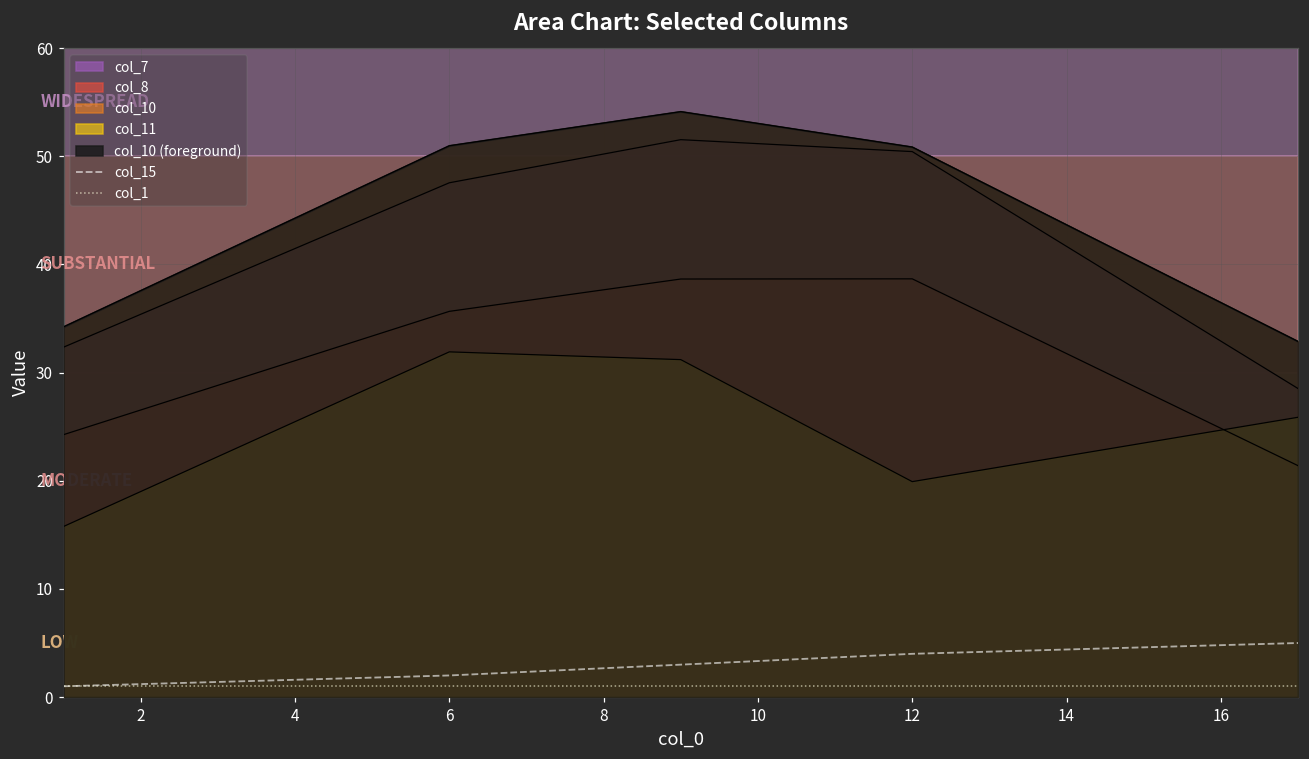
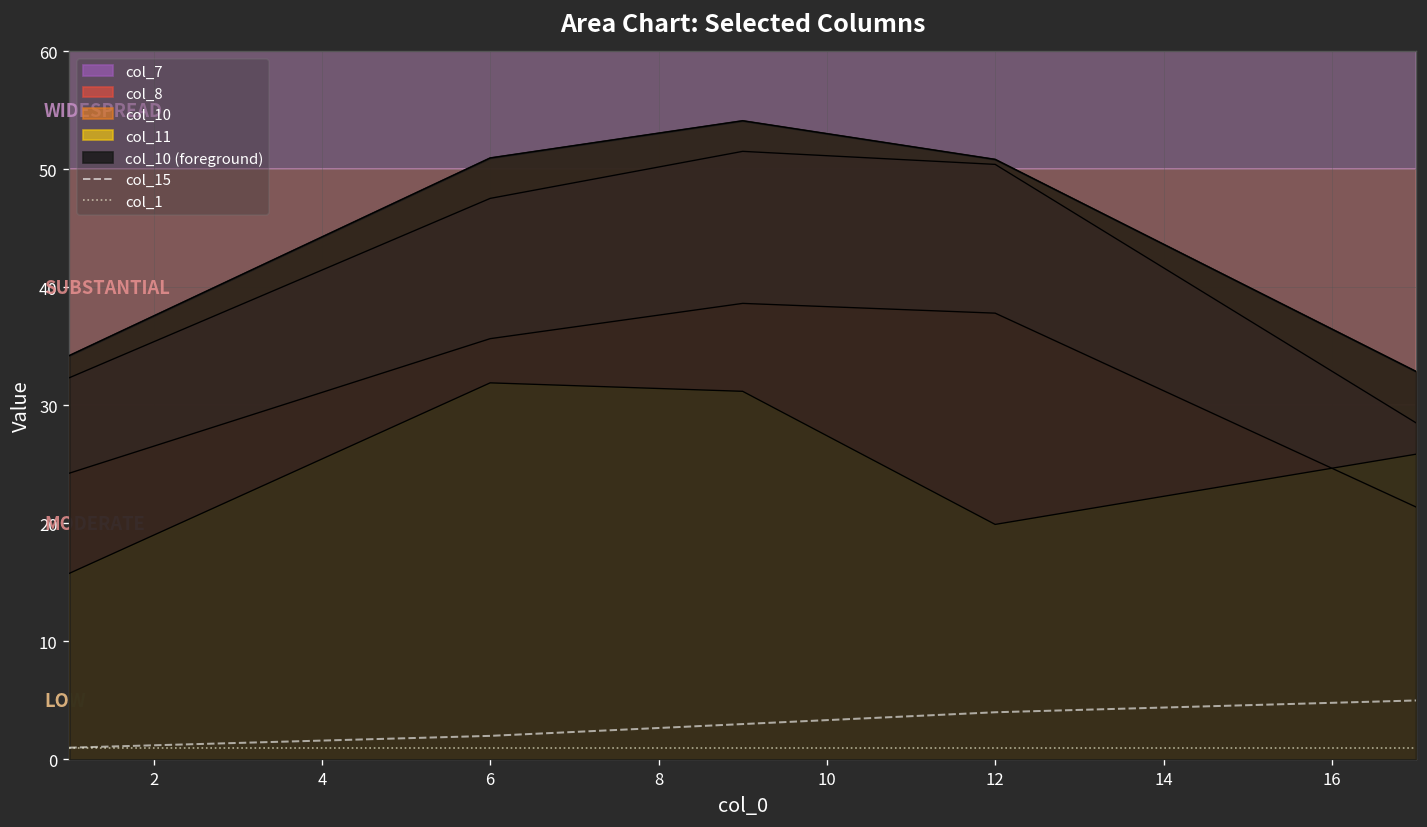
  {
    "col_7": {
      "6": 48,
      "12": 50
    },
    "col_8": {
      "6": 36,
-     "12": 39
+     "12": 38
    },
    "col_10 (foreground)": {
      "6": 51,
      "12": 51
    },
    "col_11": {
      "6": 32,
      "12": 20
    }
  }
